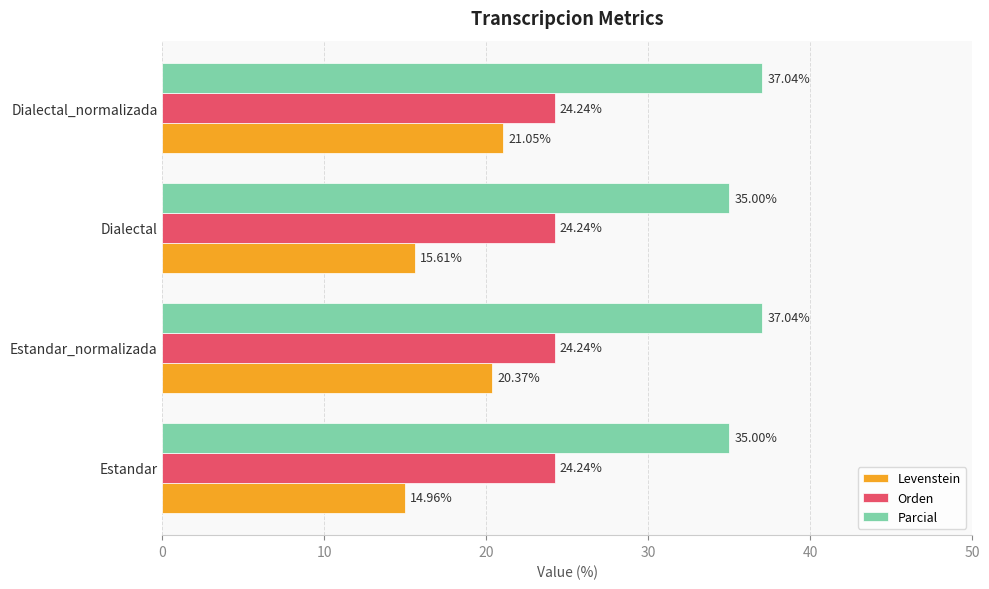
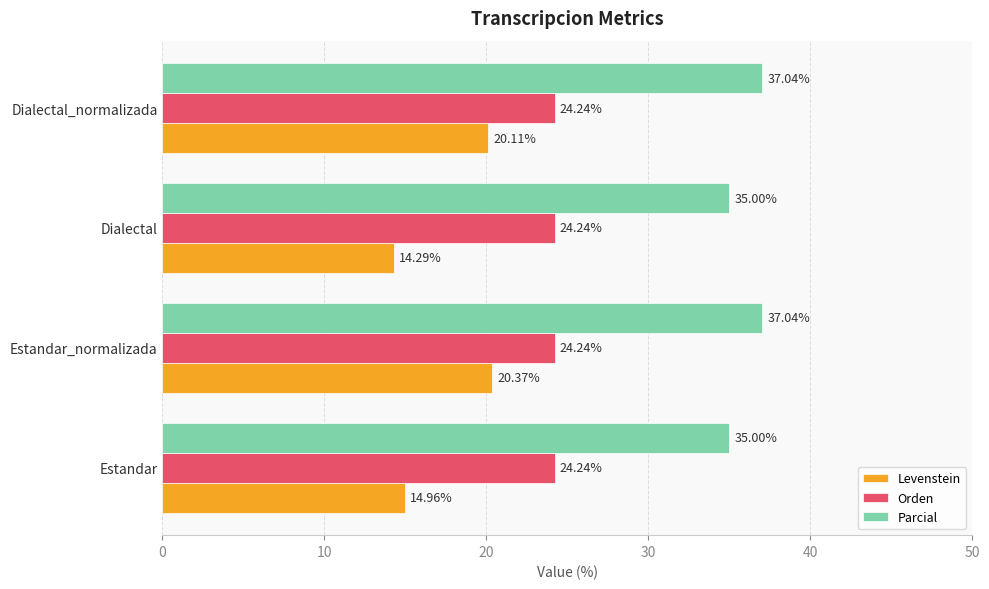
  {
    "Levenstein": {
-     "Dialectal_normalizada": "21.05%",
-     "Dialectal": "15.61%",
+     "Dialectal_normalizada": "20.11%",
+     "Dialectal": "14.29%",
      "Estandar_normalizada": "20.37%",
      "Estandar": "14.96%"
    },
    "Orden": {
      "Dialectal_normalizada": "24.24%",
      "Dialectal": "24.24%",
      "Estandar_normalizada": "24.24%",
      "Estandar": "24.24%"
    },
    "Parcial": {
      "Dialectal_normalizada": "37.04%",
      "Dialectal": "35.00%",
      "Estandar_normalizada": "37.04%",
      "Estandar": "35.00%"
    }
  }
